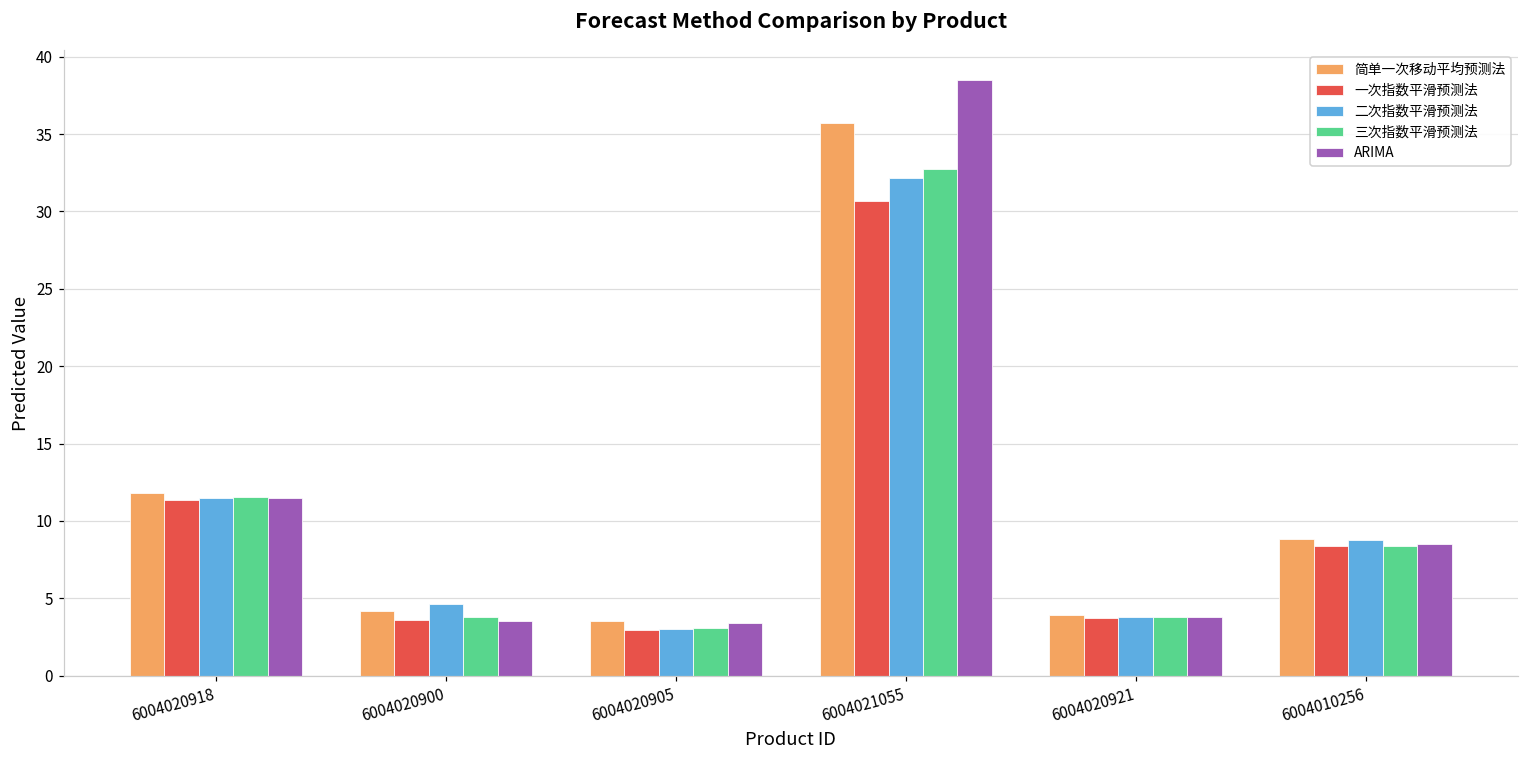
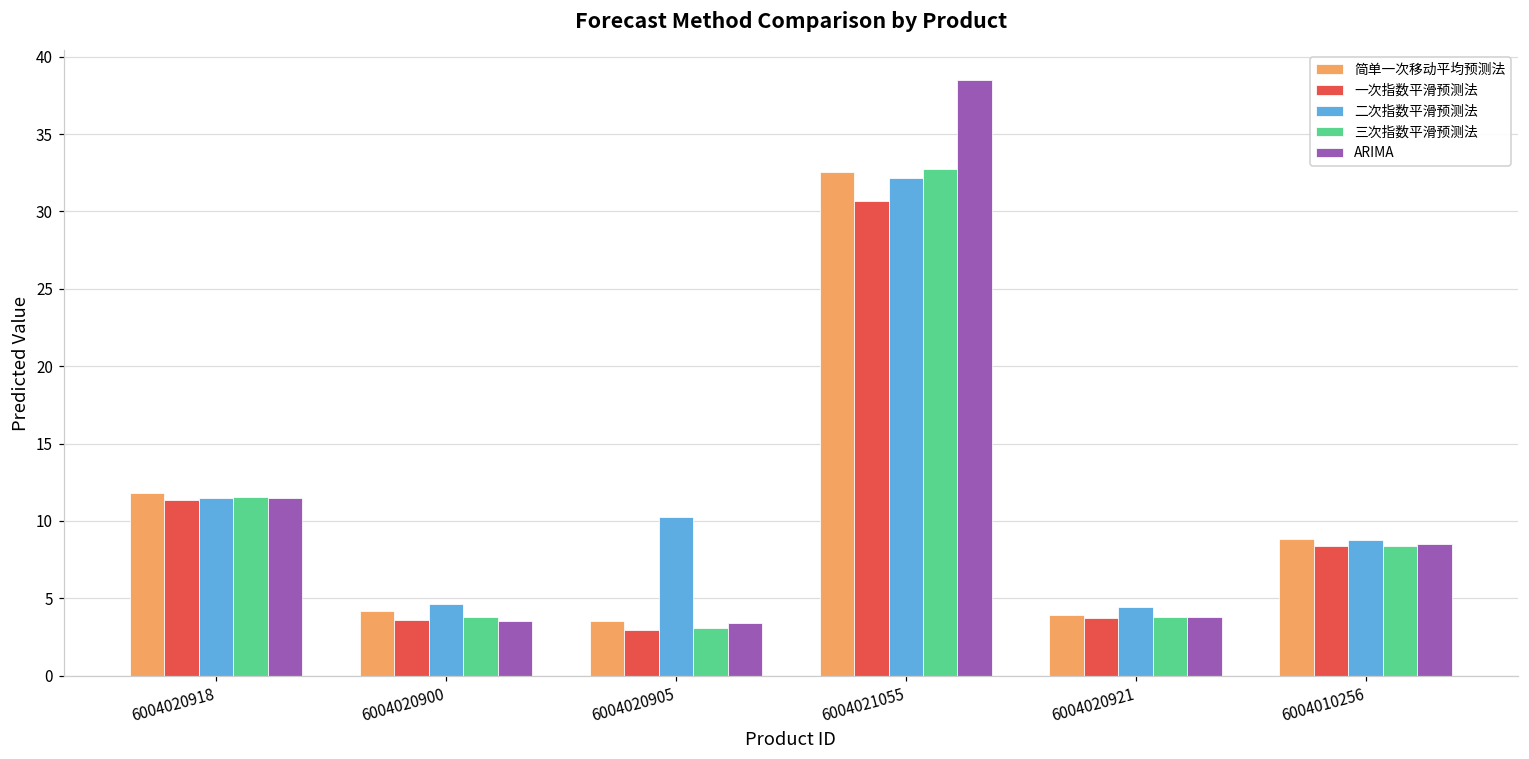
  {
    "简单一次移动平均预测法": {
      "6004020918": 11.8,
      "6004020900": 4.2,
      "6004020905": 3.5,
-     "6004021055": 35.7,
+     "6004021055": 32.5,
      "6004020921": 3.9,
      "6004010256": 8.8
    },
    "一次指数平滑预测法": {
      "6004020918": 11.4,
      "6004020900": 3.6,
      "6004020905": 3.0,
      "6004021055": 30.6,
      "6004020921": 3.7,
      "6004010256": 8.4
    },
    "二次指数平滑预测法": {
      "6004020918": 11.5,
      "6004020900": 4.7,
-     "6004020905": 3.0,
+     "6004020905": 10.3,
      "6004021055": 32.1,
-     "6004020921": 3.8,
+     "6004020921": 4.4,
      "6004010256": 8.8
    },
    "三次指数平滑预测法": {
      "6004020918": 11.6,
      "6004020900": 3.8,
      "6004020905": 3.1,
      "6004021055": 32.7,
      "6004020921": 3.8,
      "6004010256": 8.4
    },
    "ARIMA": {
      "6004020918": 11.5,
      "6004020900": 3.5,
      "6004020905": 3.4,
      "6004021055": 38.5,
      "6004020921": 3.8,
      "6004010256": 8.5
    }
  }
